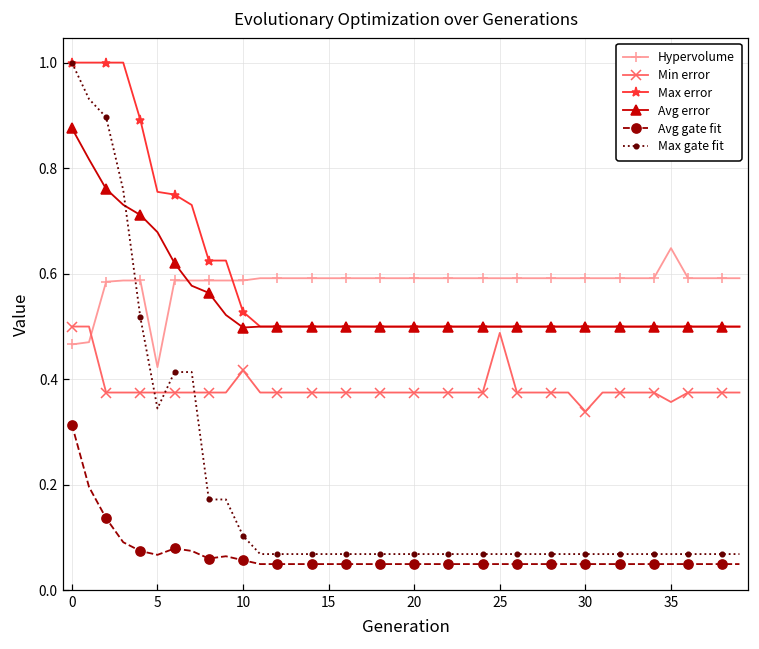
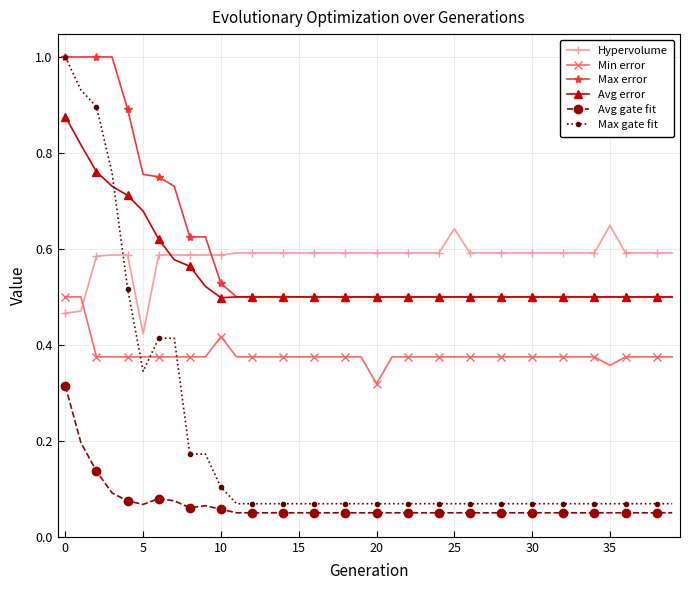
  {
    "Hypervolume": {
      "0": 0.47,
      "5": 0.42,
      "10": 0.59,
      "15": 0.59,
      "20": 0.59,
-     "25": 0.59,
+     "25": 0.64,
      "30": 0.59,
      "35": 0.65
    },
    "Min error": {
      "0": 0.50,
      "5": 0.38,
      "10": 0.42,
      "15": 0.38,
-     "20": 0.38,
-     "25": 0.49,
-     "30": 0.34,
+     "20": 0.32,
+     "25": 0.38,
+     "30": 0.38,
      "35": 0.36
    },
    "Max error": {
      "5": 0.76,
      "10": 0.53
    }
  }
